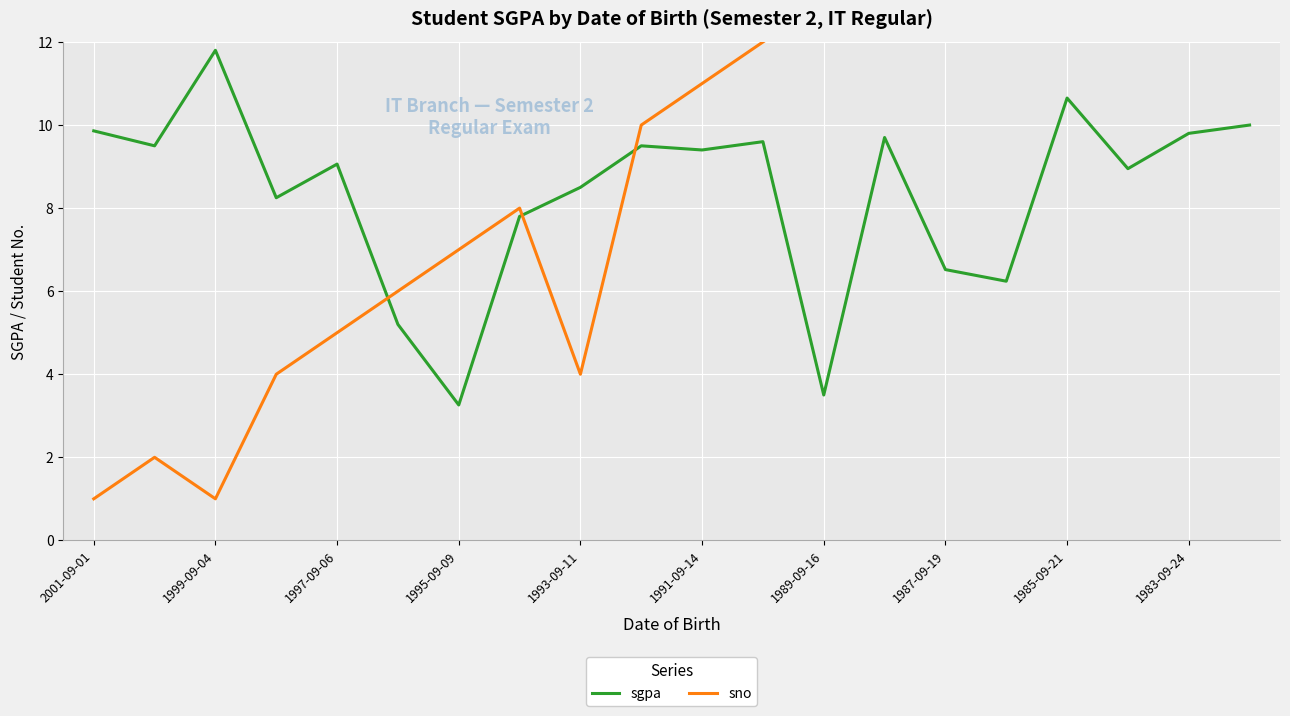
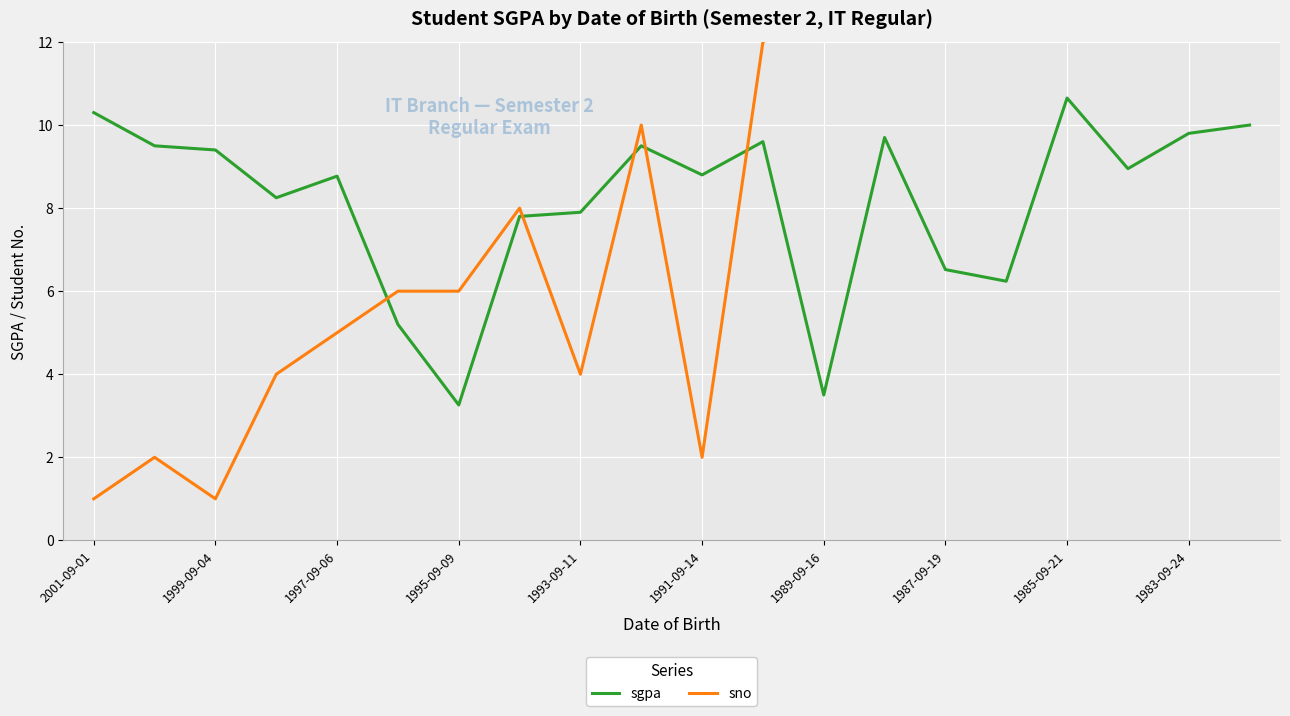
  {
    "sgpa": {
-     "2001-09-01": 9.9,
-     "1999-09-04": 11.8,
-     "1997-09-06": 9.1,
+     "2001-09-01": 10.3,
+     "1999-09-04": 9.4,
+     "1997-09-06": 8.8,
      "1995-09-09": 3.3,
-     "1993-09-11": 8.5,
-     "1991-09-14": 9.4,
+     "1993-09-11": 7.9,
+     "1991-09-14": 8.8,
      "1989-09-16": 3.5,
      "1987-09-19": 6.5,
      "1985-09-21": 10.7,
      "1983-09-24": 9.8
    },
    "sno": {
      "2001-09-01": 1,
      "1999-09-04": 1,
      "1997-09-06": 5,
-     "1995-09-09": 7,
+     "1995-09-09": 6,
      "1993-09-11": 4,
-     "1991-09-14": 11
+     "1991-09-14": 2
    }
  }
